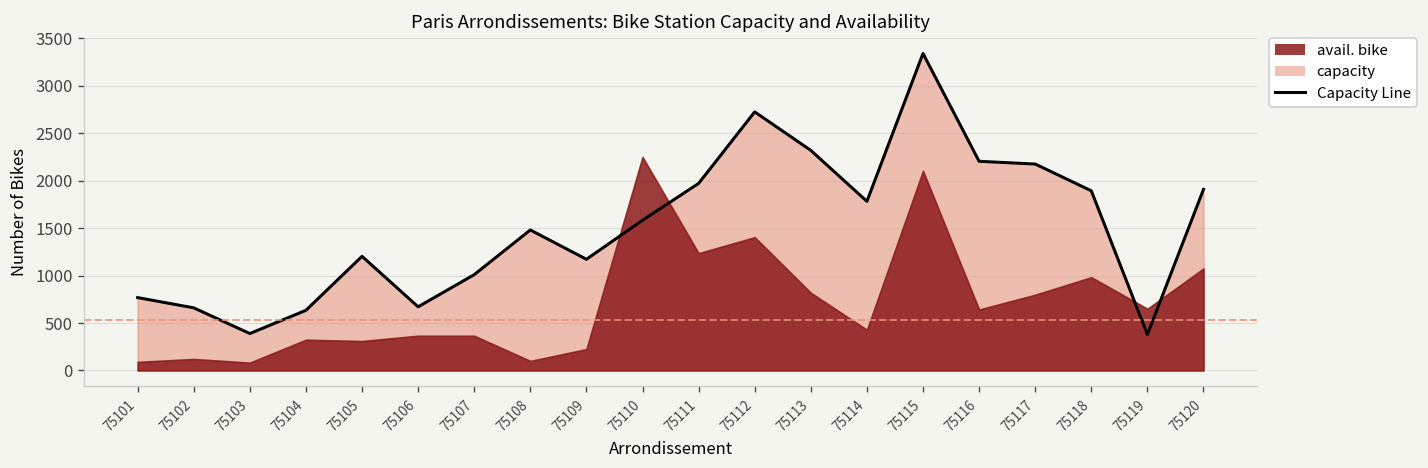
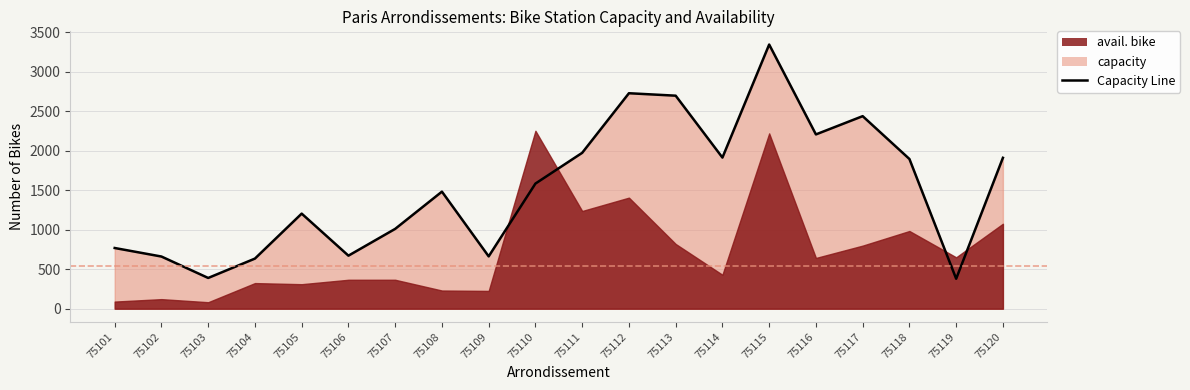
  {
    "capacity": {
      "75101": 800,
      "75102": 700,
      "75103": 400,
      "75104": 600,
      "75105": 1200,
      "75106": 700,
      "75107": 1000,
      "75108": 1500,
-     "75109": 1200,
+     "75109": 700,
      "75110": 1600,
      "75111": 2000,
      "75112": 2700,
-     "75113": 2300,
-     "75114": 1800,
+     "75113": 2700,
+     "75114": 1900,
      "75115": 3300,
      "75116": 2200,
-     "75117": 2200,
+     "75117": 2400,
      "75118": 1900,
      "75119": 400,
      "75120": 1900
    },
    "avail. bike": {
      "75101": 100,
      "75102": 100,
      "75103": 100,
      "75104": 300,
      "75105": 300,
      "75106": 400,
      "75107": 400,
-     "75108": 100,
+     "75108": 200,
      "75109": 200,
      "75110": 2300,
      "75111": 1200,
      "75112": 1400,
      "75113": 800,
      "75114": 400,
-     "75115": 2100,
+     "75115": 2200,
      "75116": 600,
      "75117": 800,
      "75118": 1000,
      "75119": 700,
      "75120": 1100
    }
  }
